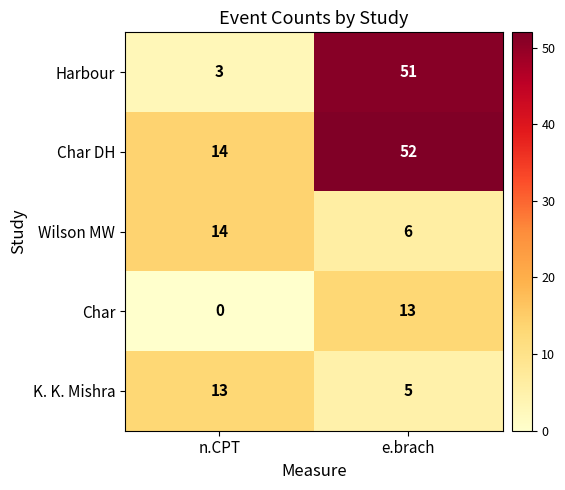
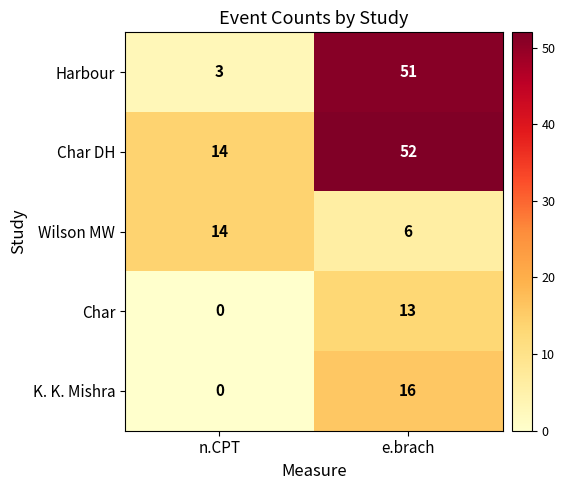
  {
    "Harbour": {
      "n.CPT": 3,
      "e.brach": 51
    },
    "Char DH": {
      "n.CPT": 14,
      "e.brach": 52
    },
    "Wilson MW": {
      "n.CPT": 14,
      "e.brach": 6
    },
    "Char": {
      "n.CPT": 0,
      "e.brach": 13
    },
    "K. K. Mishra": {
-     "n.CPT": 13,
-     "e.brach": 5
+     "n.CPT": 0,
+     "e.brach": 16
    }
  }
